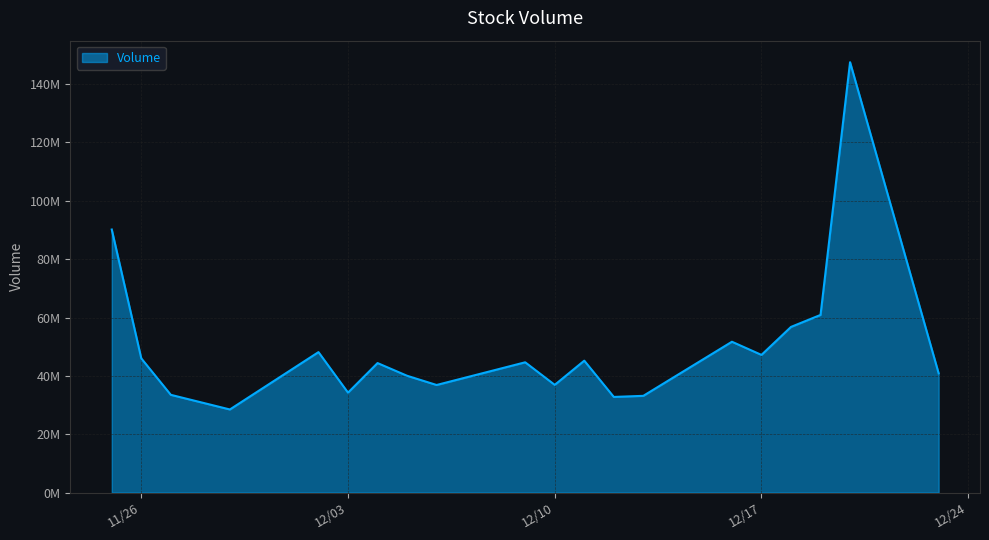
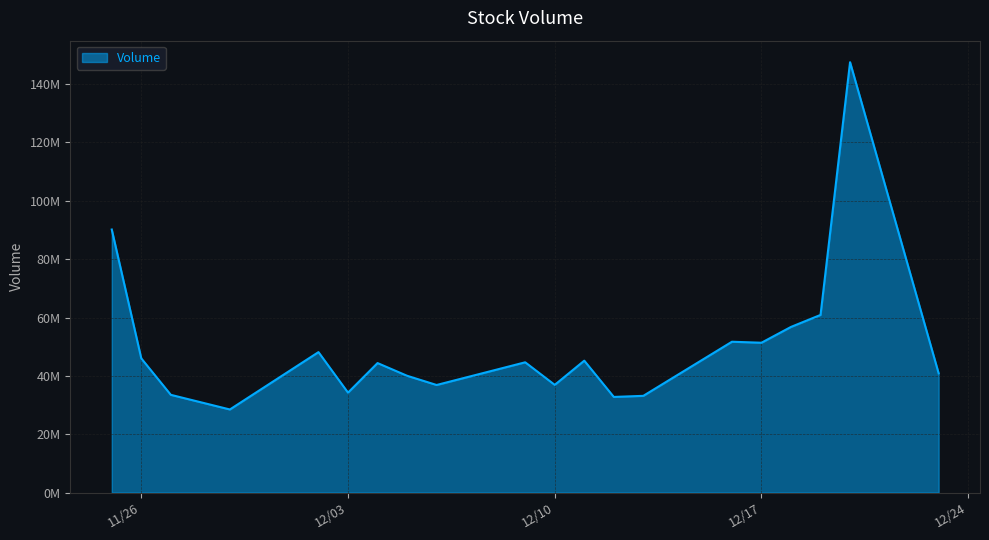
  {
    "11/26": 46000000,
    "12/03": 34000000,
    "12/10": 37000000,
-   "12/17": 47000000
+   "12/17": 51000000
  }
